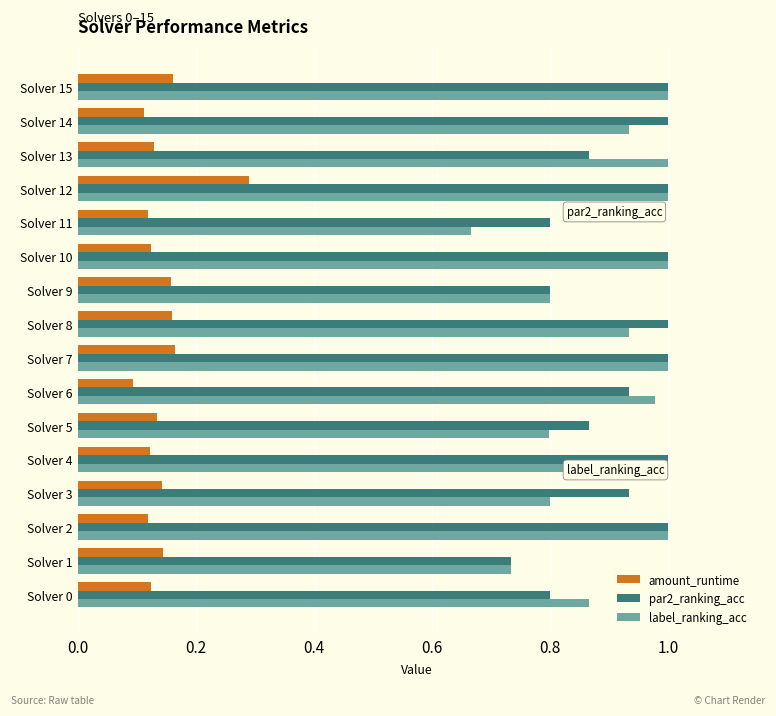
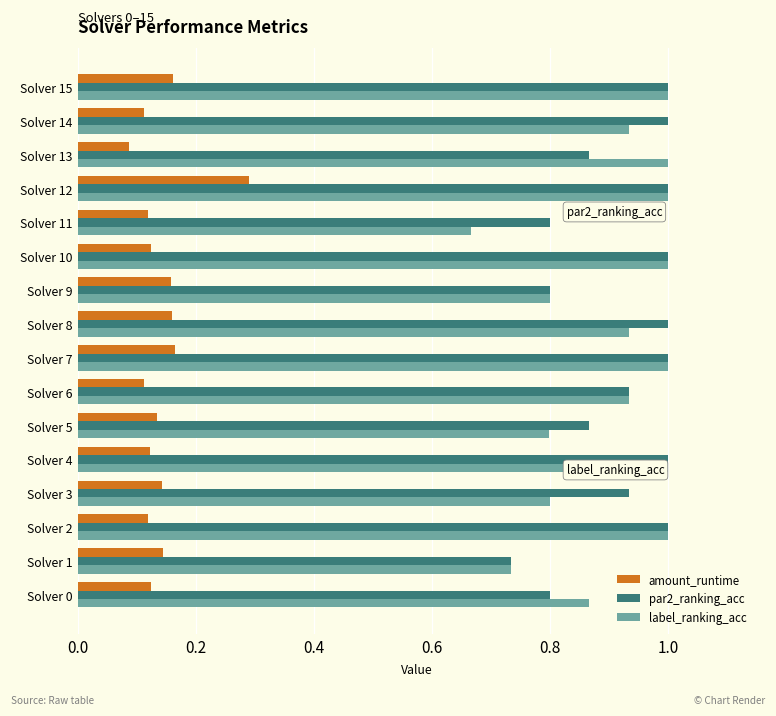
  {
    "amount_runtime": {
      "Solver 15": 0.16,
      "Solver 14": 0.11,
-     "Solver 13": 0.13,
+     "Solver 13": 0.09,
      "Solver 12": 0.29,
      "Solver 11": 0.12,
      "Solver 10": 0.12,
      "Solver 9": 0.16,
      "Solver 8": 0.16,
      "Solver 7": 0.16,
-     "Solver 6": 0.09,
+     "Solver 6": 0.11,
      "Solver 5": 0.14,
      "Solver 4": 0.12,
      "Solver 3": 0.14,
      "Solver 2": 0.12,
      "Solver 1": 0.14,
      "Solver 0": 0.12
    },
    "par2_ranking_acc": {
      "Solver 15": 1.00,
      "Solver 14": 1.00,
      "Solver 13": 0.87,
      "Solver 12": 1.00,
      "Solver 11": 0.80,
      "Solver 10": 1.00,
      "Solver 9": 0.80,
      "Solver 8": 1.00,
      "Solver 7": 1.00,
      "Solver 6": 0.93,
      "Solver 5": 0.87,
      "Solver 4": 1.00,
      "Solver 3": 0.93,
      "Solver 2": 1.00,
      "Solver 1": 0.73,
      "Solver 0": 0.80
    },
    "label_ranking_acc": {
      "Solver 15": 1.00,
      "Solver 14": 0.93,
      "Solver 13": 1.00,
      "Solver 12": 1.00,
      "Solver 11": 0.67,
      "Solver 10": 1.00,
      "Solver 9": 0.80,
      "Solver 8": 0.93,
      "Solver 7": 1.00,
-     "Solver 6": 0.98,
+     "Solver 6": 0.93,
      "Solver 5": 0.80,
      "Solver 3": 0.80,
      "Solver 2": 1.00,
      "Solver 1": 0.73,
      "Solver 0": 0.87
    }
  }
